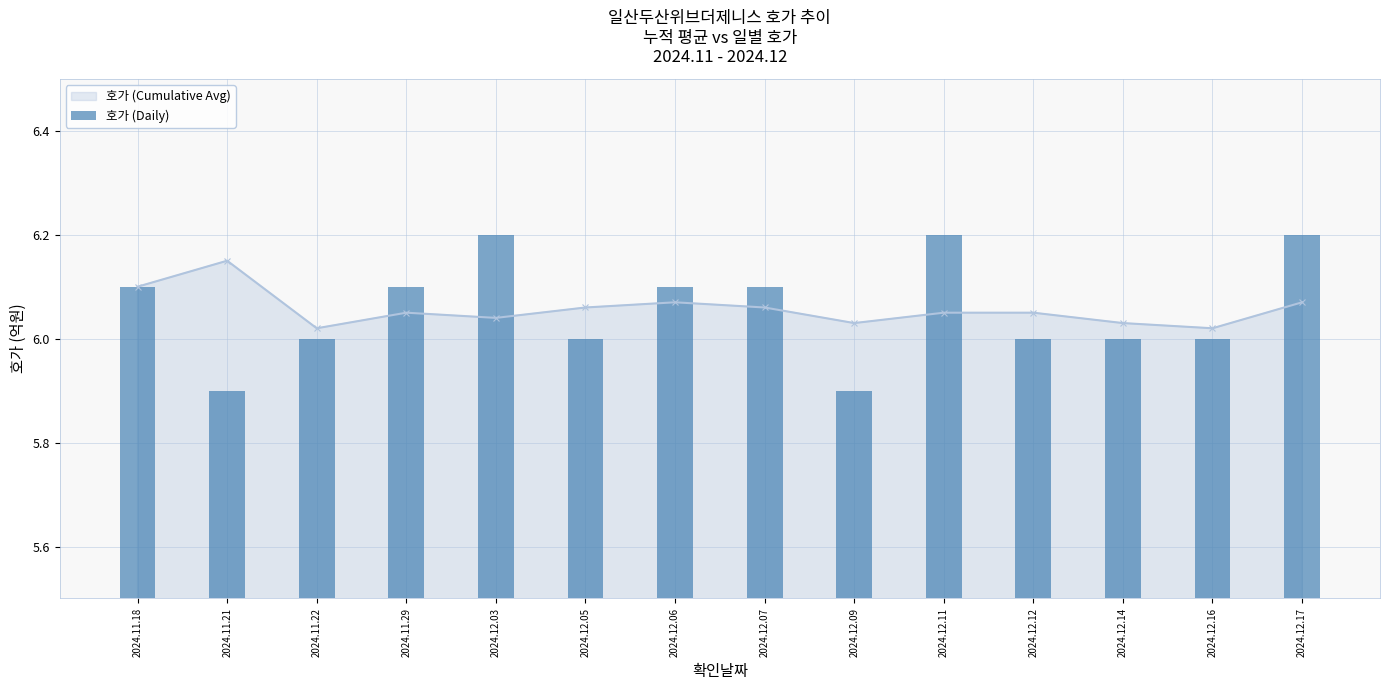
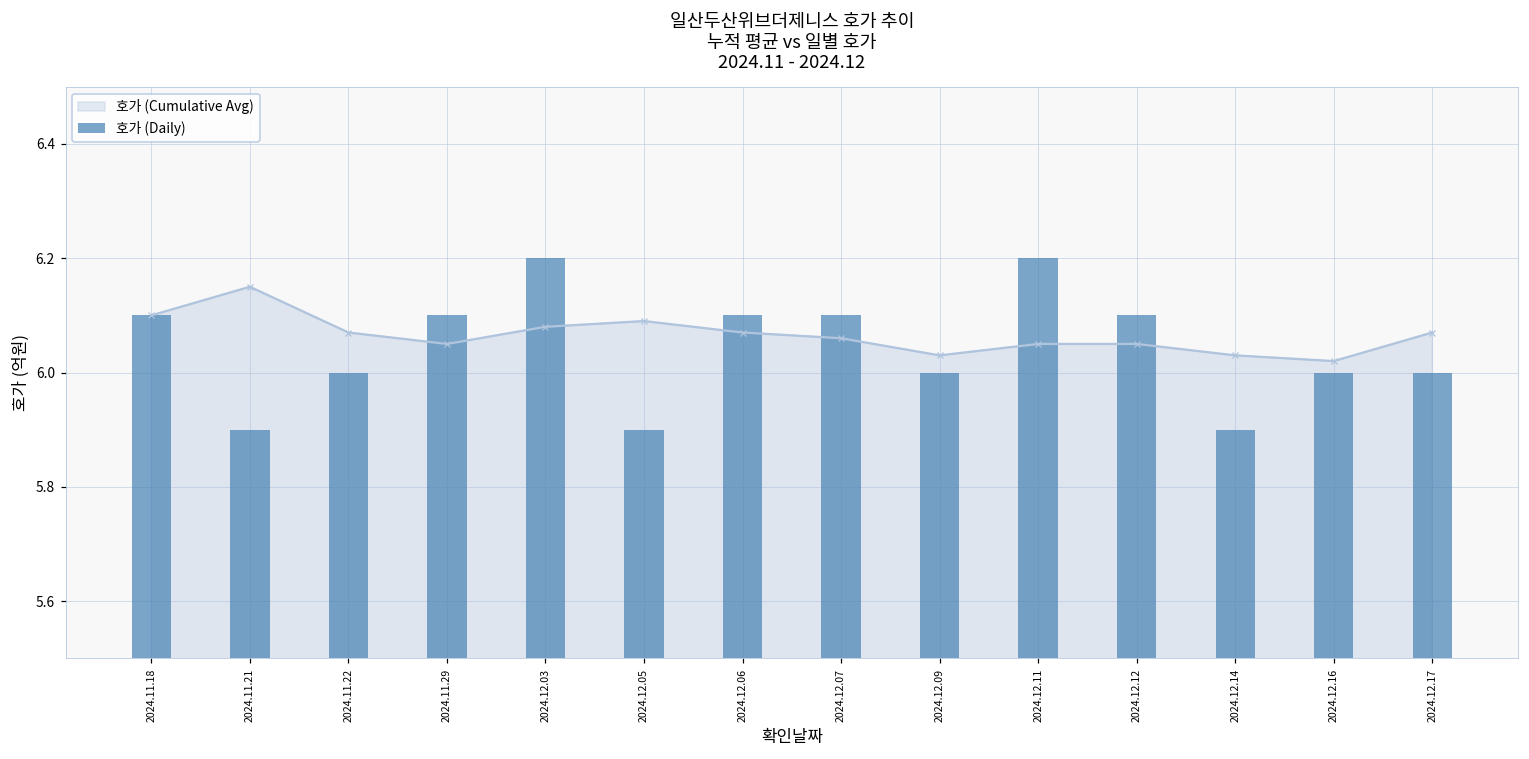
  {
    "호가 (Cumulative Avg)": {
      "2024.11.18": 6.10,
      "2024.11.21": 6.15,
-     "2024.11.22": 6.02,
+     "2024.11.22": 6.07,
      "2024.11.29": 6.05,
-     "2024.12.03": 6.04,
-     "2024.12.05": 6.06,
+     "2024.12.03": 6.08,
+     "2024.12.05": 6.09,
      "2024.12.06": 6.07,
      "2024.12.07": 6.06,
      "2024.12.09": 6.03,
      "2024.12.11": 6.05,
      "2024.12.12": 6.05,
      "2024.12.14": 6.03,
      "2024.12.16": 6.02,
      "2024.12.17": 6.07
    },
    "호가 (Daily)": {
      "2024.11.18": 6.1,
      "2024.11.21": 5.9,
      "2024.11.22": 6.0,
      "2024.11.29": 6.1,
      "2024.12.03": 6.2,
-     "2024.12.05": 6.0,
+     "2024.12.05": 5.9,
      "2024.12.06": 6.1,
      "2024.12.07": 6.1,
-     "2024.12.09": 5.9,
+     "2024.12.09": 6.0,
      "2024.12.11": 6.2,
-     "2024.12.12": 6.0,
-     "2024.12.14": 6.0,
+     "2024.12.12": 6.1,
+     "2024.12.14": 5.9,
      "2024.12.16": 6.0,
-     "2024.12.17": 6.2
+     "2024.12.17": 6.0
    }
  }
